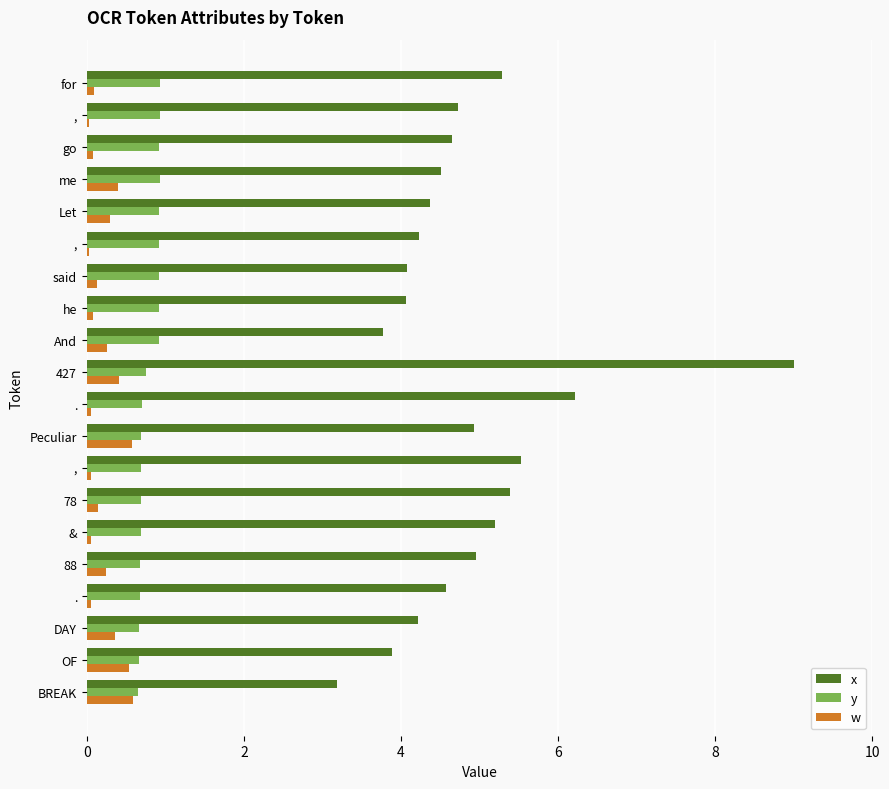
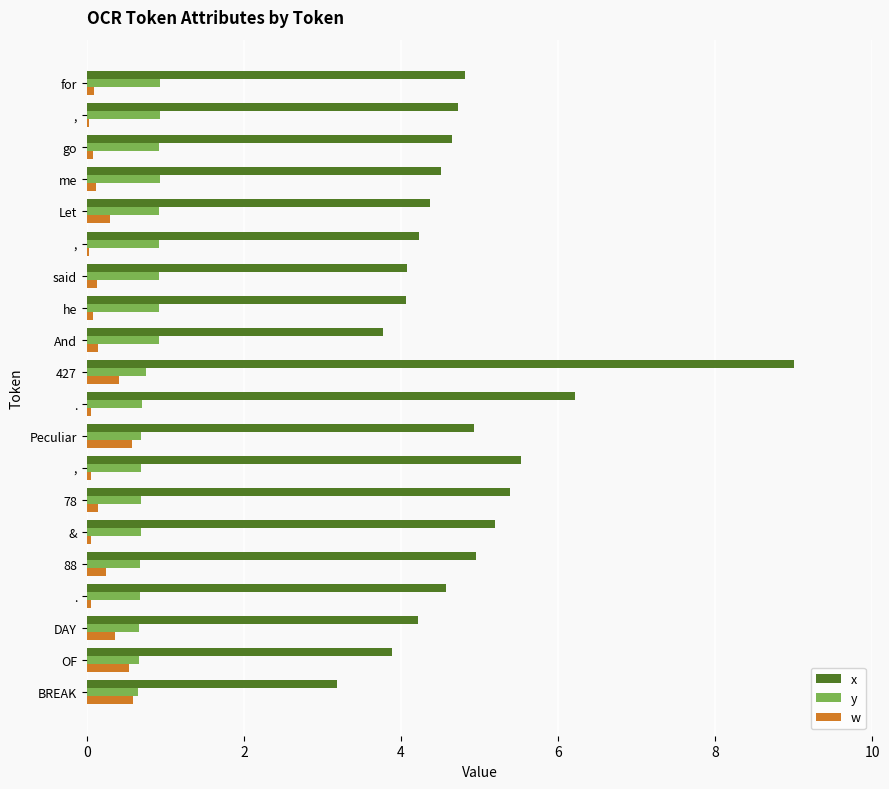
  {
    "x": {
-     "for": 5.3,
+     "for": 4.8,
      "go": 4.7,
      "me": 4.5,
      "Let": 4.4,
      "said": 4.1,
      "he": 4.1,
      "And": 3.8,
      "427": 9.0,
      "Peculiar": 4.9,
      "78": 5.4,
      "&": 5.2,
      "88": 5.0,
      "DAY": 4.2,
      "OF": 3.9,
      "BREAK": 3.2
    },
    "y": {
      "for": 0.9,
      "go": 0.9,
      "me": 0.9,
      "Let": 0.9,
      "said": 0.9,
      "he": 0.9,
      "And": 0.9,
      "427": 0.8,
      "Peculiar": 0.7,
      "78": 0.7,
      "&": 0.7,
      "88": 0.7,
      "DAY": 0.7,
      "OF": 0.7,
      "BREAK": 0.6
    },
    "w": {
      "for": 0.1,
      "go": 0.1,
-     "me": 0.4,
+     "me": 0.1,
      "Let": 0.3,
      "said": 0.1,
      "he": 0.1,
-     "And": 0.3,
+     "And": 0.1,
      "427": 0.4,
      "Peculiar": 0.6,
      "78": 0.1,
      "&": 0.1,
      "88": 0.2,
      "DAY": 0.4,
      "OF": 0.5,
      "BREAK": 0.6
    }
  }
